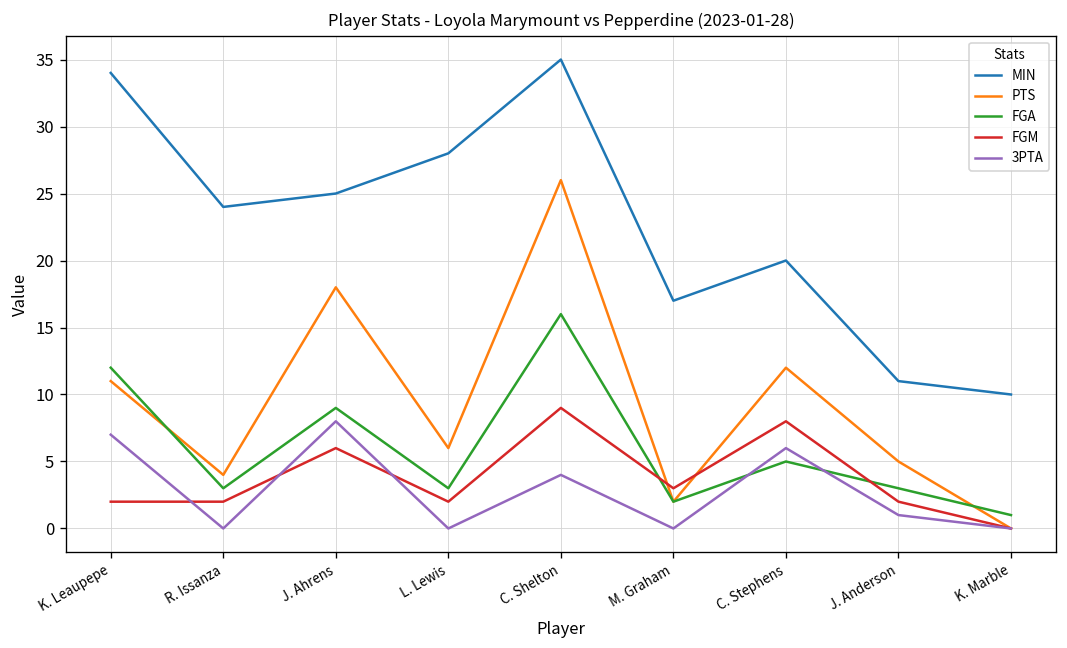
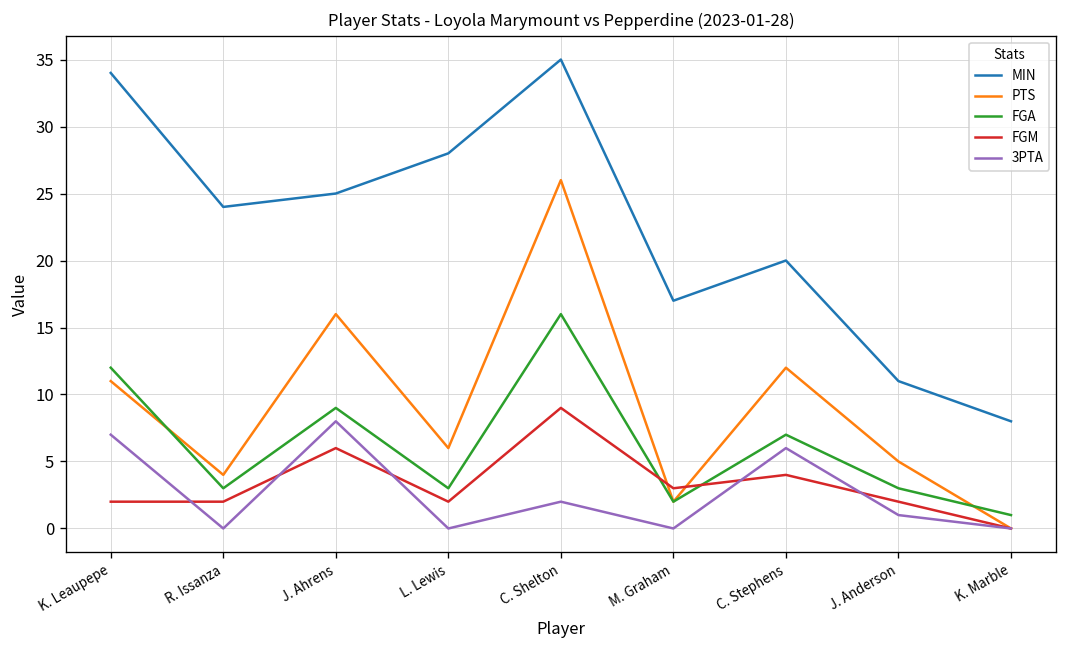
  {
    "MIN": {
      "K. Leaupepe": 34,
      "R. Issanza": 24,
      "J. Ahrens": 25,
      "L. Lewis": 28,
      "C. Shelton": 35,
      "M. Graham": 17,
      "C. Stephens": 20,
      "J. Anderson": 11,
-     "K. Marble": 10
+     "K. Marble": 8
    },
    "PTS": {
      "K. Leaupepe": 11,
      "R. Issanza": 4,
-     "J. Ahrens": 18,
+     "J. Ahrens": 16,
      "L. Lewis": 6,
      "C. Shelton": 26,
      "C. Stephens": 12,
      "J. Anderson": 5
    },
    "FGA": {
      "K. Leaupepe": 12,
      "R. Issanza": 3,
      "J. Ahrens": 9,
      "L. Lewis": 3,
      "C. Shelton": 16,
-     "C. Stephens": 5,
+     "C. Stephens": 7,
      "J. Anderson": 3,
      "K. Marble": 1
    },
    "FGM": {
      "K. Leaupepe": 2,
      "R. Issanza": 2,
      "J. Ahrens": 6,
      "L. Lewis": 2,
      "C. Shelton": 9,
      "M. Graham": 3,
-     "C. Stephens": 8,
+     "C. Stephens": 4,
      "J. Anderson": 2
    },
    "3PTA": {
      "K. Leaupepe": 7,
      "R. Issanza": 0,
      "J. Ahrens": 8,
      "L. Lewis": 0,
-     "C. Shelton": 4,
+     "C. Shelton": 2,
      "M. Graham": 0,
      "C. Stephens": 6,
      "J. Anderson": 1
    }
  }
